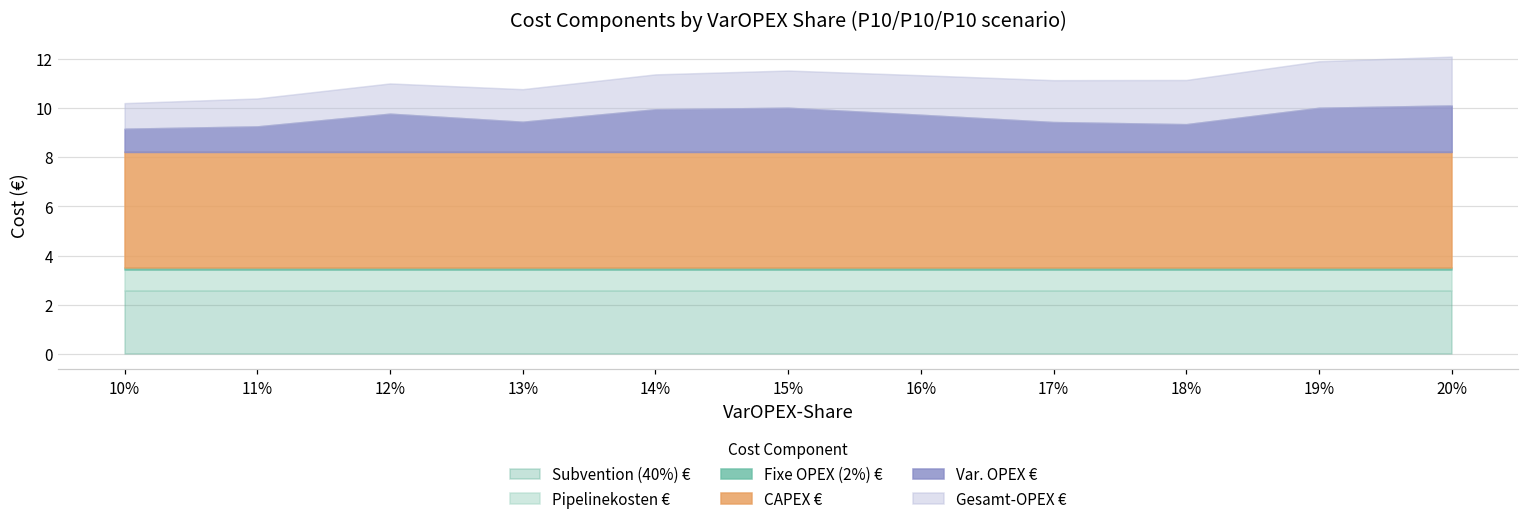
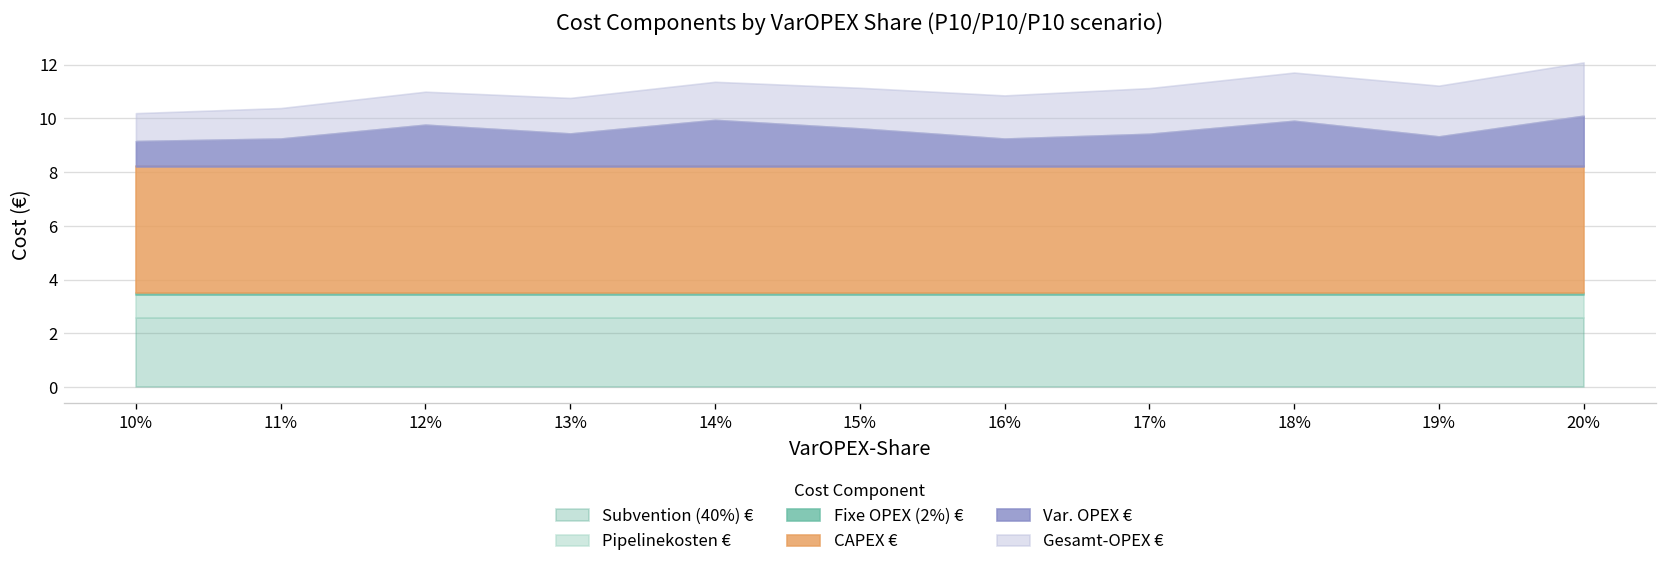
  {
    "CAPEX €": {
      "10%": 4.7,
      "11%": 4.7,
      "12%": 4.7,
      "13%": 4.7,
      "14%": 4.7,
      "15%": 4.7,
      "16%": 4.7,
      "17%": 4.7,
      "18%": 4.7,
      "19%": 4.7,
      "20%": 4.7
    },
    "Var. OPEX €": {
      "10%": 0.9,
      "11%": 1.0,
      "12%": 1.6,
      "13%": 1.2,
      "14%": 1.7,
-     "15%": 1.8,
-     "16%": 1.5,
+     "15%": 1.4,
+     "16%": 1.0,
      "17%": 1.2,
-     "18%": 1.1,
-     "19%": 1.8,
+     "18%": 1.7,
+     "19%": 1.1,
      "20%": 1.9
    }
  }
